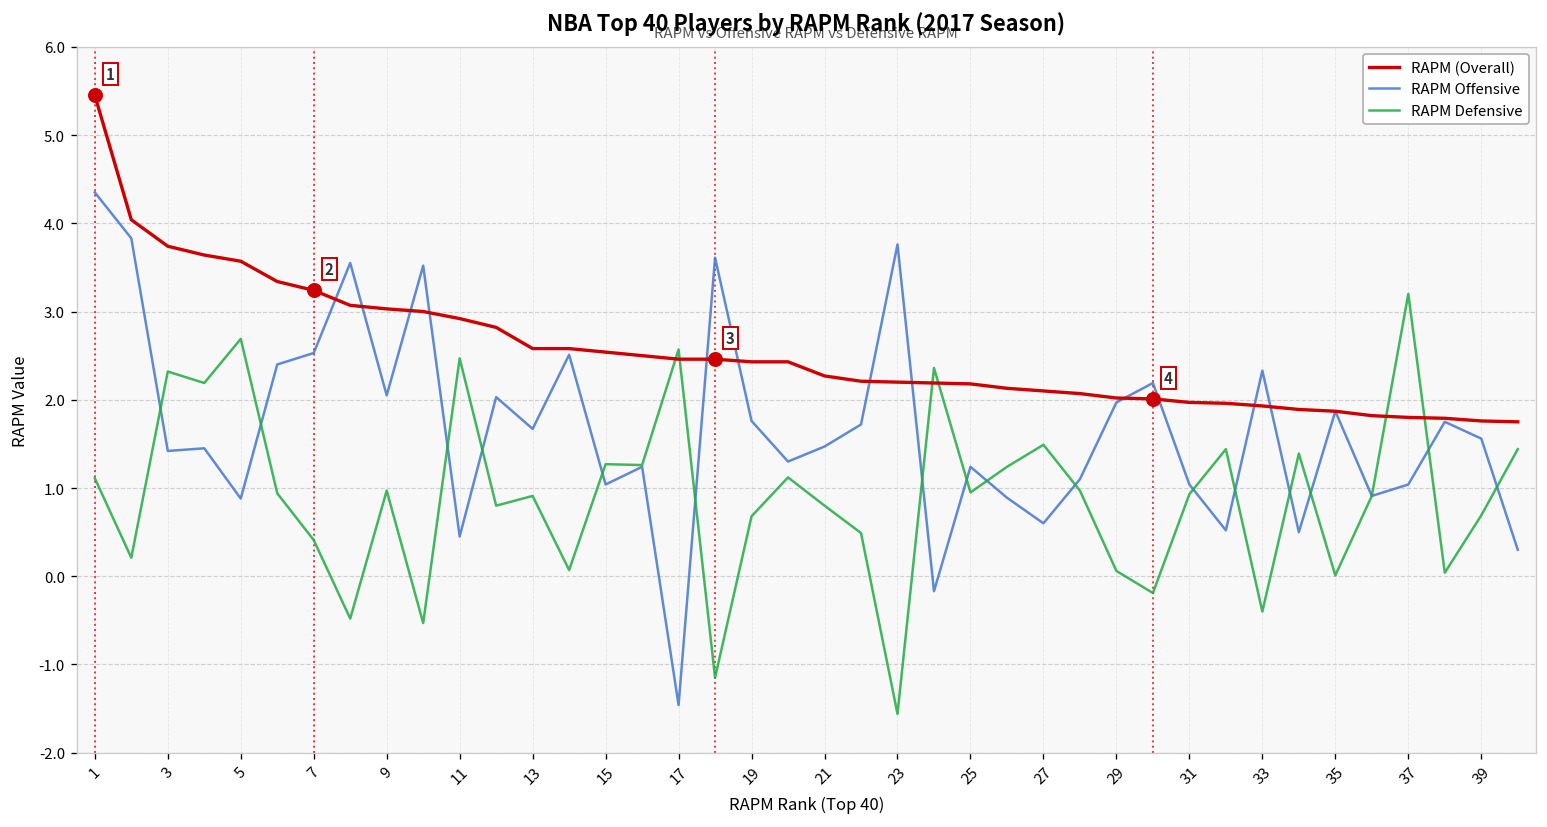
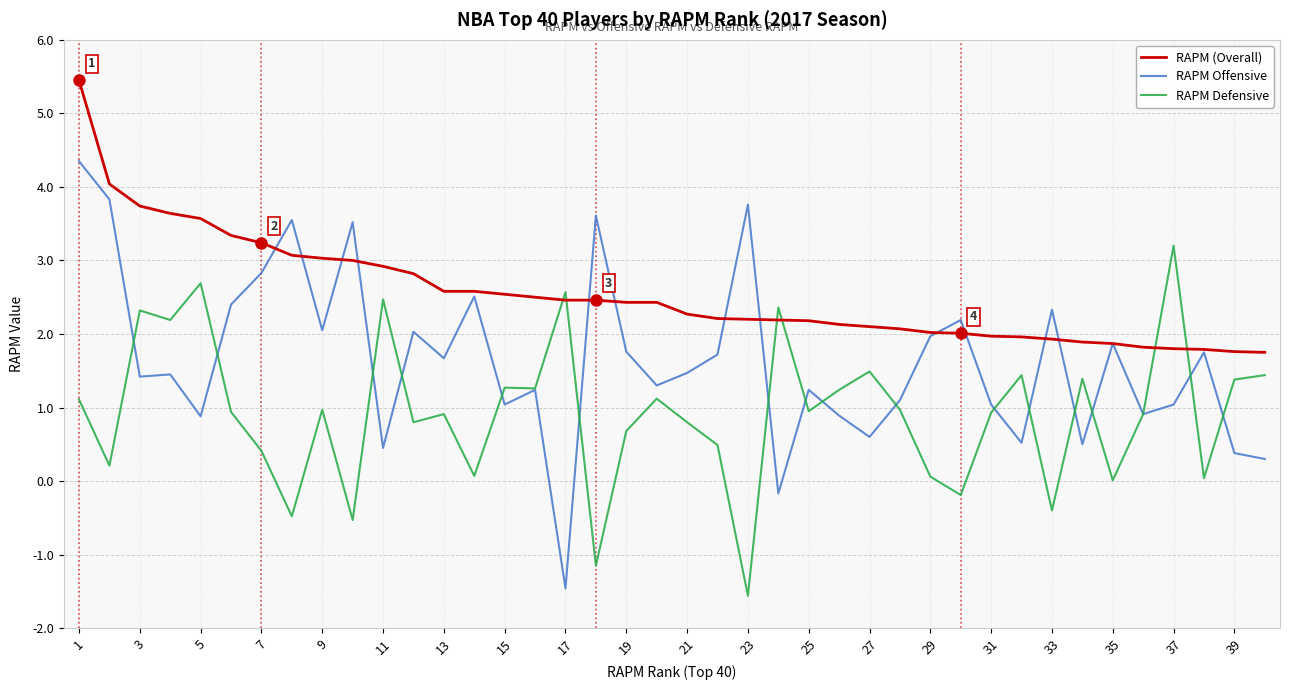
  {
    "RAPM Offensive": {
      "1": 4.4,
      "3": 1.4,
      "5": 0.9,
-     "7": 2.5,
+     "7": 2.8,
      "9": 2.1,
      "11": 0.5,
      "13": 1.7,
      "15": 1.0,
      "17": -1.5,
      "19": 1.8,
      "21": 1.5,
      "23": 3.8,
      "25": 1.2,
      "27": 0.6,
      "29": 2.0,
      "31": 1.0,
      "33": 2.3,
      "37": 1.0,
-     "39": 1.6
+     "39": 0.4
    },
    "RAPM Defensive": {
      "1": 1.1,
      "3": 2.3,
      "5": 2.7,
      "7": 0.4,
      "9": 1.0,
      "11": 2.5,
      "13": 0.9,
      "15": 1.3,
      "17": 2.6,
      "19": 0.7,
      "21": 0.8,
      "23": -1.6,
      "25": 1.0,
      "27": 1.5,
      "29": 0.1,
      "31": 0.9,
      "33": -0.4,
      "35": 0.0,
      "37": 3.2,
-     "39": 0.7
+     "39": 1.4
    }
  }
